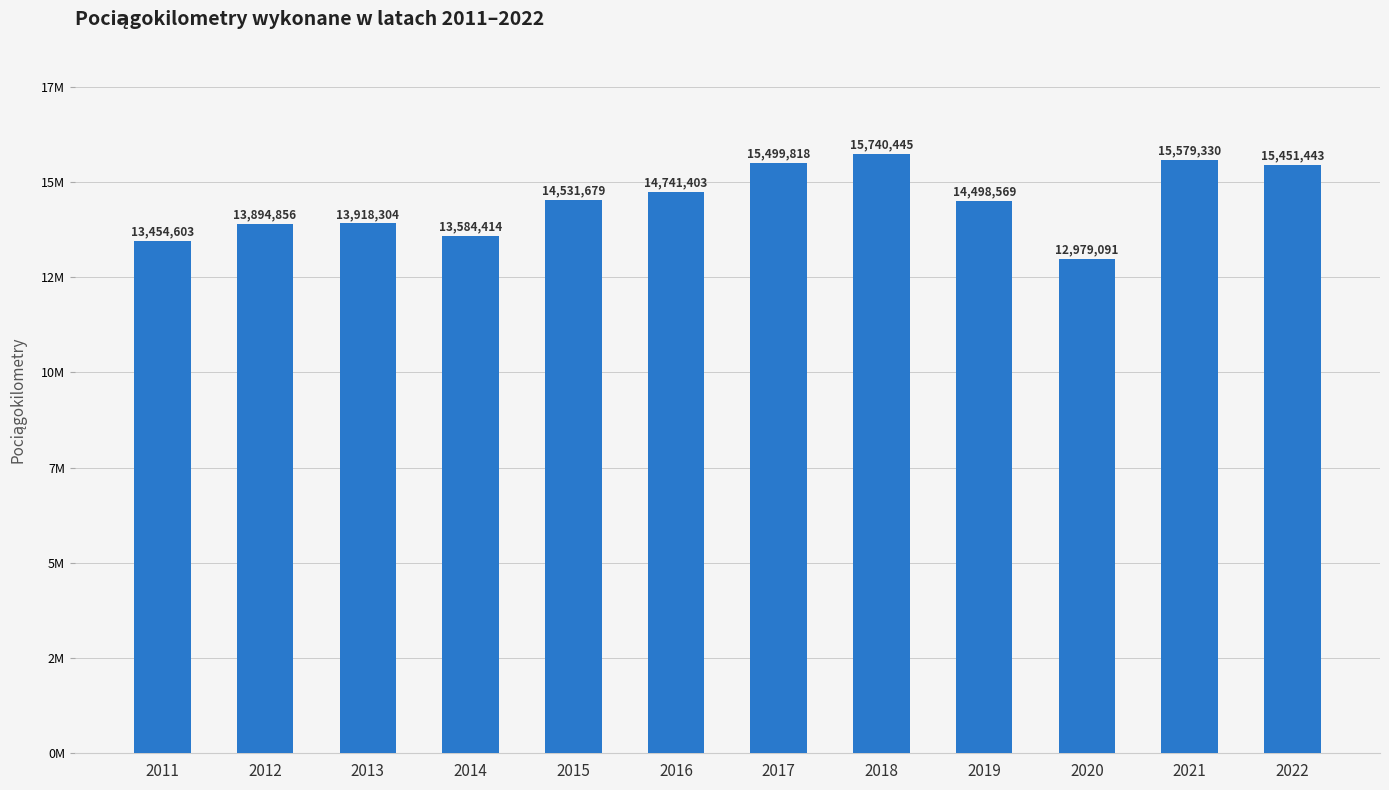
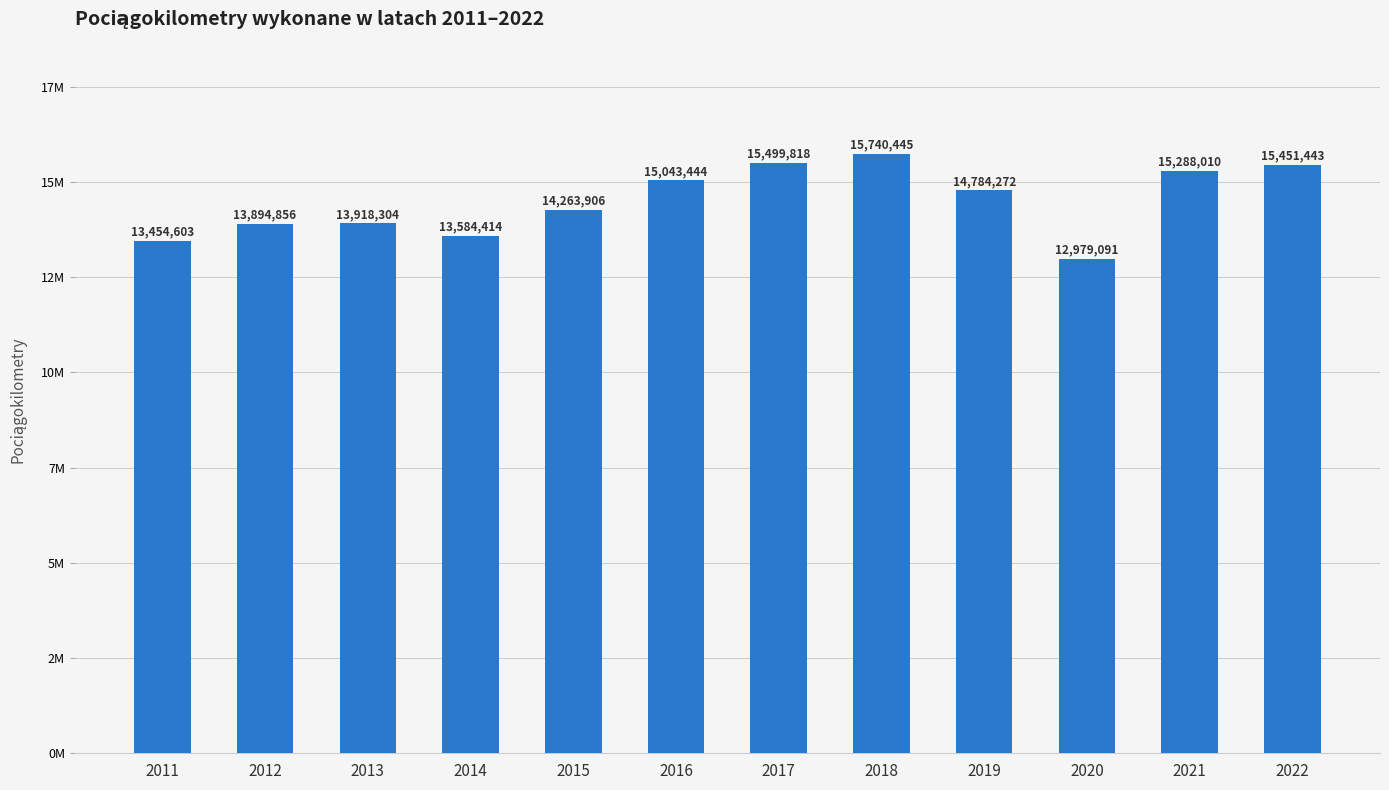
  {
    "2011": "13,454,603",
    "2012": "13,894,856",
    "2013": "13,918,304",
    "2014": "13,584,414",
-   "2015": "14,531,679",
-   "2016": "14,741,403",
+   "2015": "14,263,906",
+   "2016": "15,043,444",
    "2017": "15,499,818",
    "2018": "15,740,445",
-   "2019": "14,498,569",
+   "2019": "14,784,272",
    "2020": "12,979,091",
-   "2021": "15,579,330",
+   "2021": "15,288,010",
    "2022": "15,451,443"
  }
